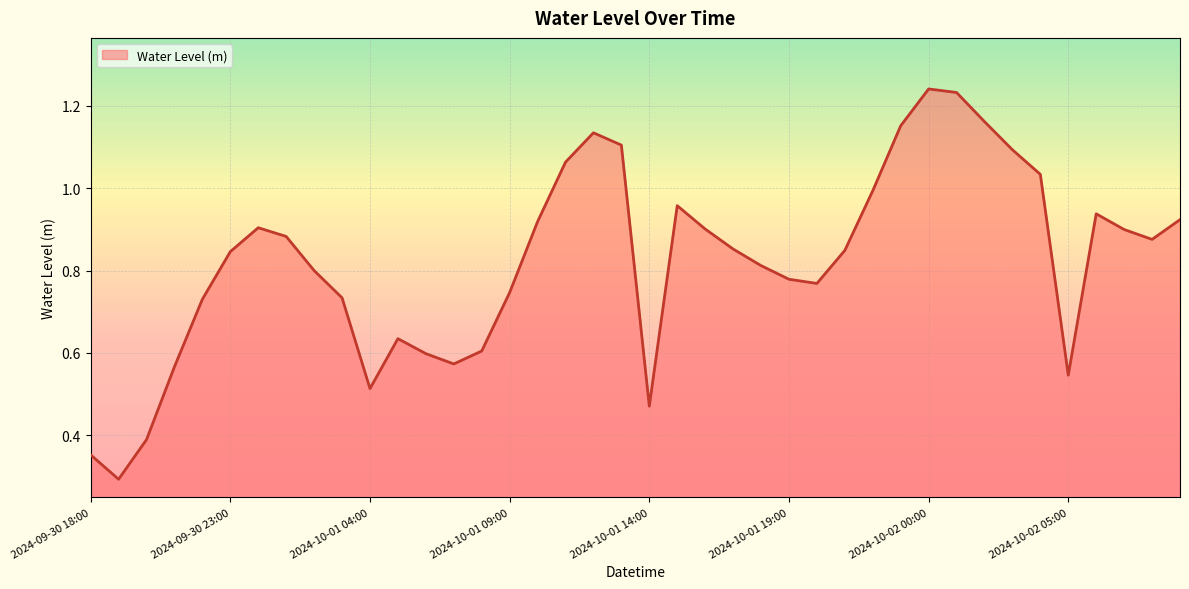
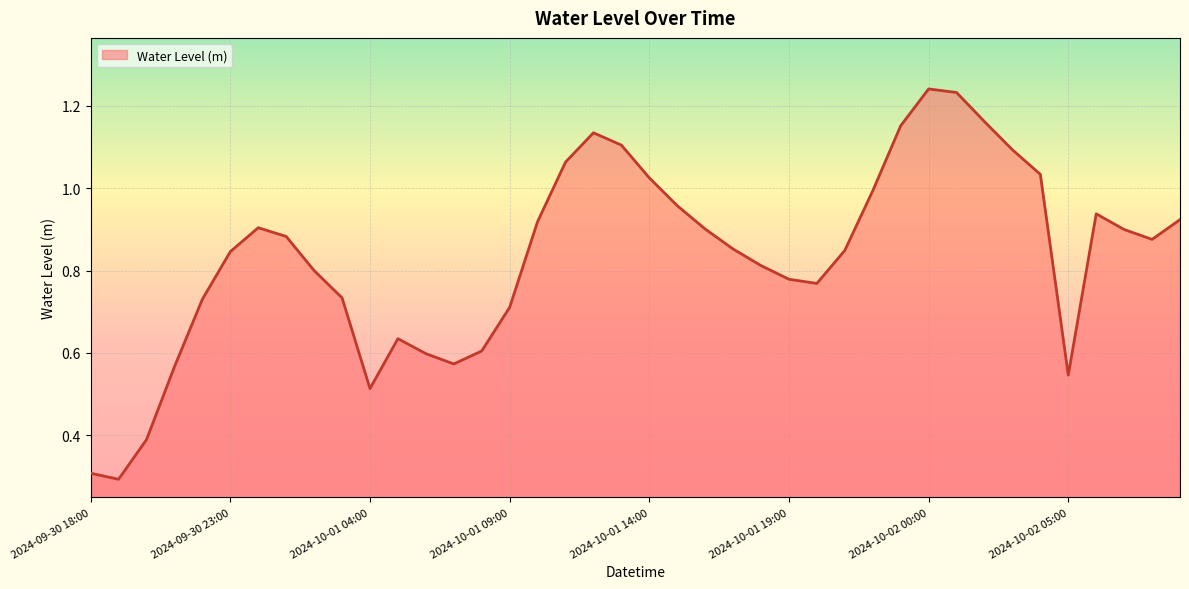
  {
-   "2024-09-30 18:00": 0.35,
+   "2024-09-30 18:00": 0.31,
    "2024-09-30 23:00": 0.85,
    "2024-10-01 04:00": 0.51,
-   "2024-10-01 09:00": 0.75,
-   "2024-10-01 14:00": 0.47,
+   "2024-10-01 09:00": 0.71,
+   "2024-10-01 14:00": 1.03,
    "2024-10-01 19:00": 0.78,
    "2024-10-02 00:00": 1.24,
    "2024-10-02 05:00": 0.55
  }
